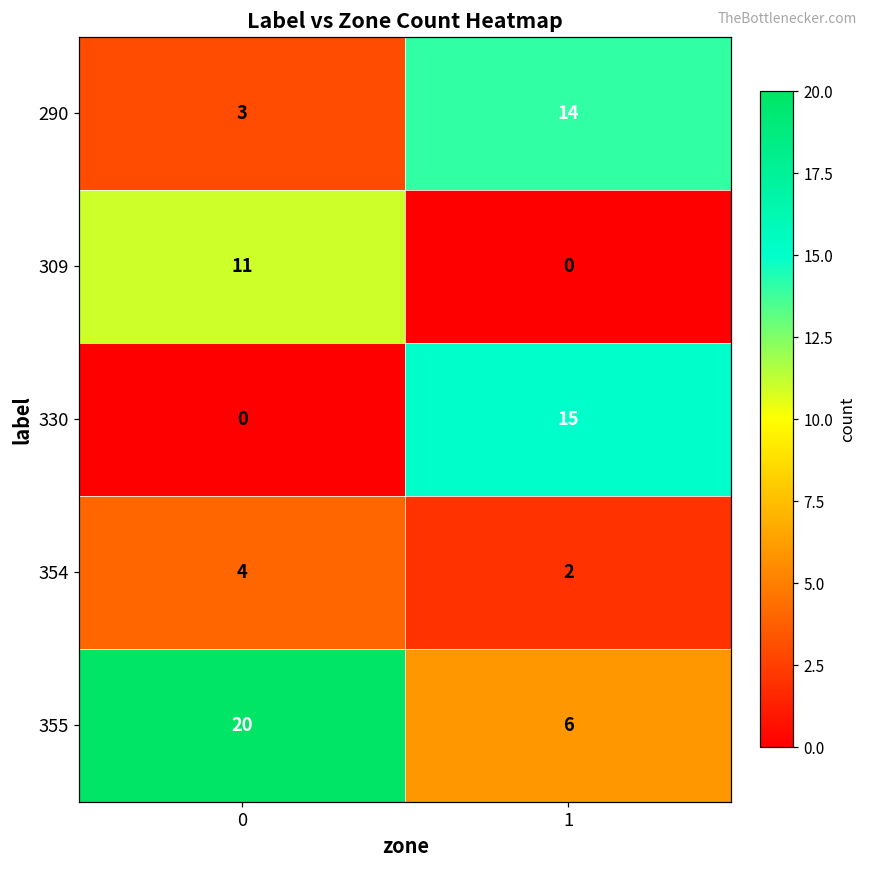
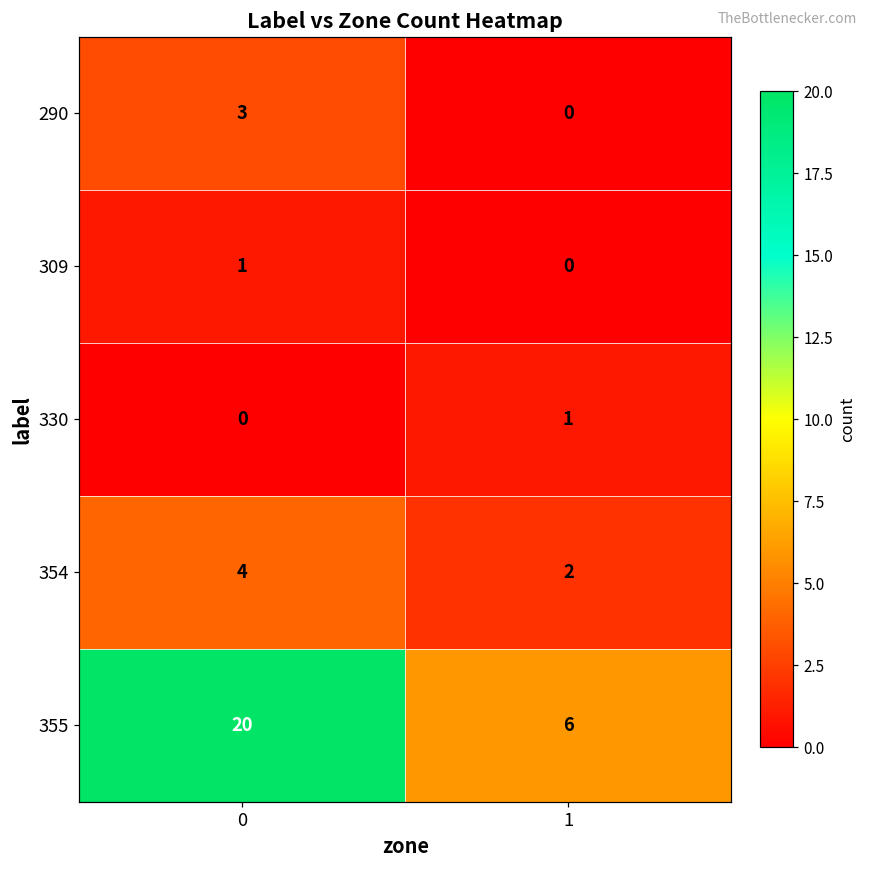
  {
    "290": {
      "0": 3,
-     "1": 14
+     "1": 0
    },
    "309": {
-     "0": 11,
+     "0": 1,
      "1": 0
    },
    "330": {
      "0": 0,
-     "1": 15
+     "1": 1
    },
    "354": {
      "0": 4,
      "1": 2
    },
    "355": {
      "0": 20,
      "1": 6
    }
  }
